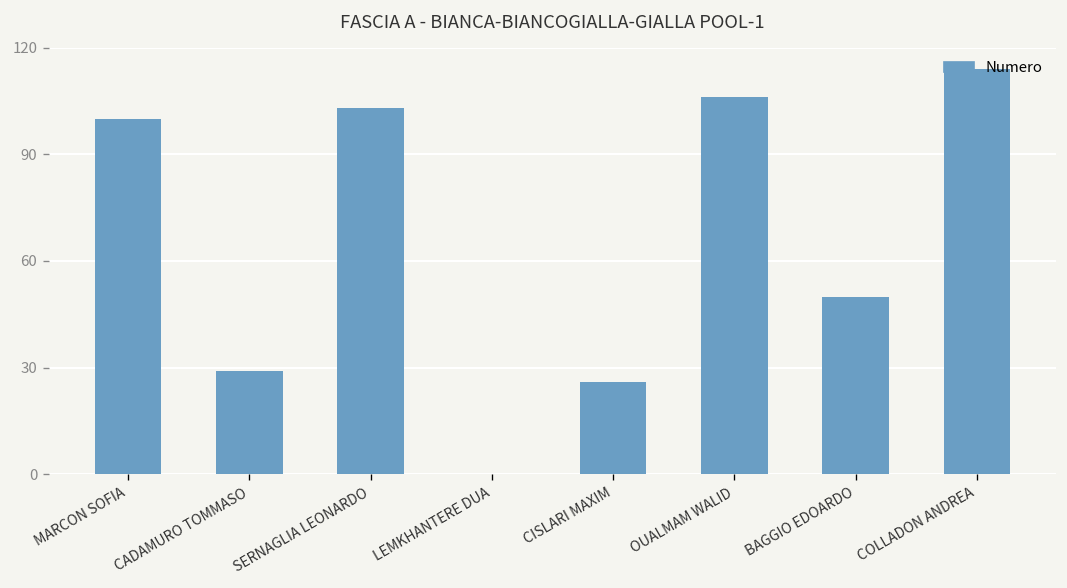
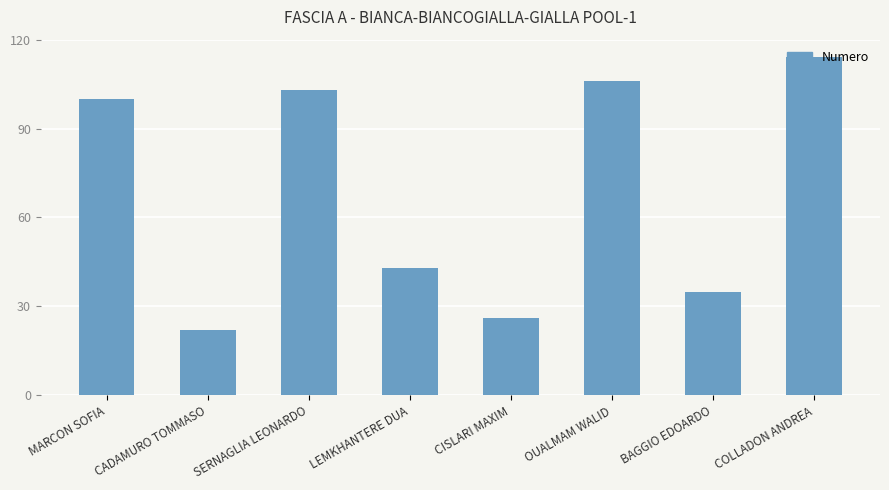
  {
    "MARCON SOFIA": 100,
-   "CADAMURO TOMMASO": 29,
+   "CADAMURO TOMMASO": 22,
    "SERNAGLIA LEONARDO": 103,
-   "LEMKHANTERE DUA": 0,
+   "LEMKHANTERE DUA": 43,
    "CISLARI MAXIM": 26,
    "OUALMAM WALID": 106,
-   "BAGGIO EDOARDO": 50,
+   "BAGGIO EDOARDO": 35,
    "COLLADON ANDREA": 114
  }
